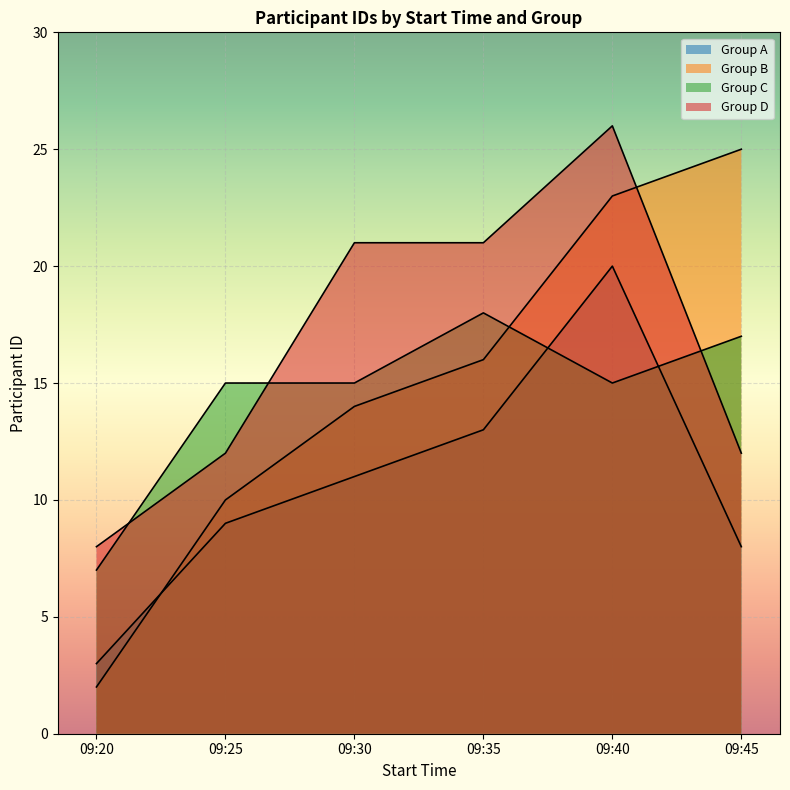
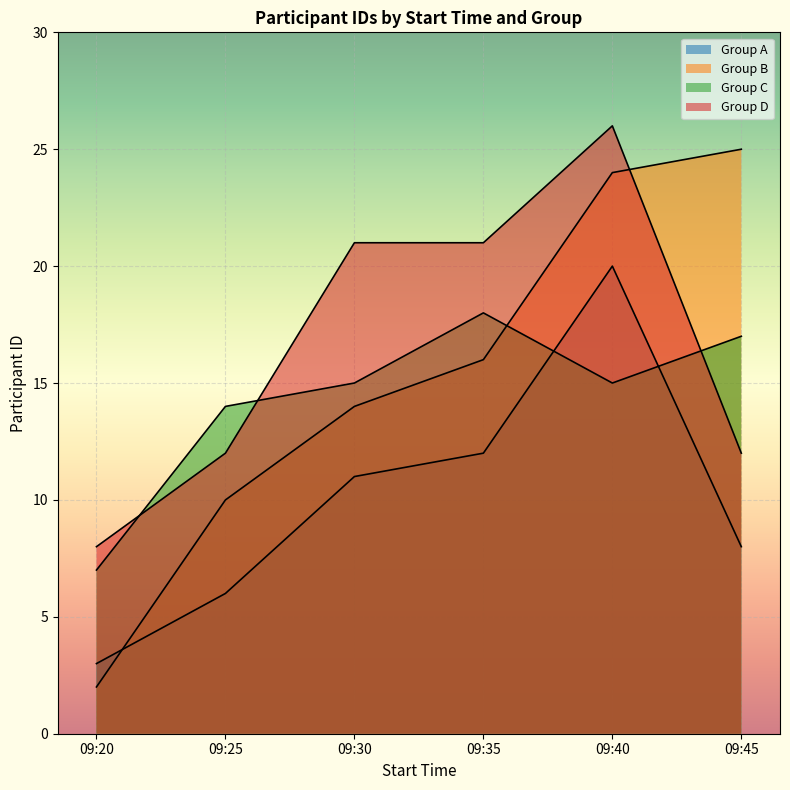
  {
    "Group A": {
      "09:20": 3,
-     "09:25": 9,
+     "09:25": 6,
      "09:30": 11,
-     "09:35": 13,
+     "09:35": 12,
      "09:40": 20,
      "09:45": 8
    },
    "Group B": {
      "09:20": 2,
      "09:25": 10,
      "09:30": 14,
      "09:35": 16,
-     "09:40": 23,
+     "09:40": 24,
      "09:45": 25
    },
    "Group C": {
      "09:20": 7,
-     "09:25": 15,
+     "09:25": 14,
      "09:30": 15,
      "09:35": 18,
      "09:40": 15,
      "09:45": 17
    },
    "Group D": {
      "09:20": 8,
      "09:25": 12,
      "09:30": 21,
      "09:35": 21,
      "09:40": 26,
      "09:45": 12
    }
  }
